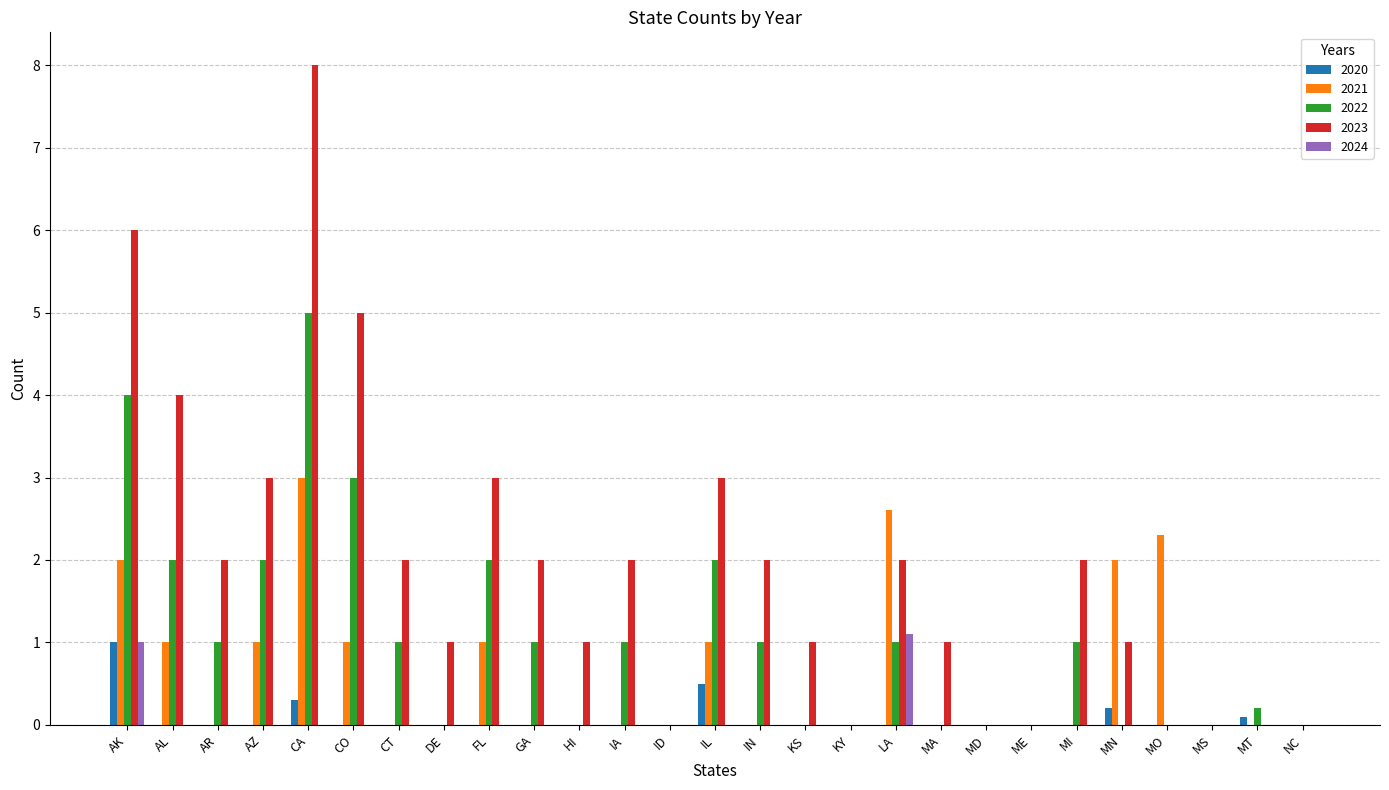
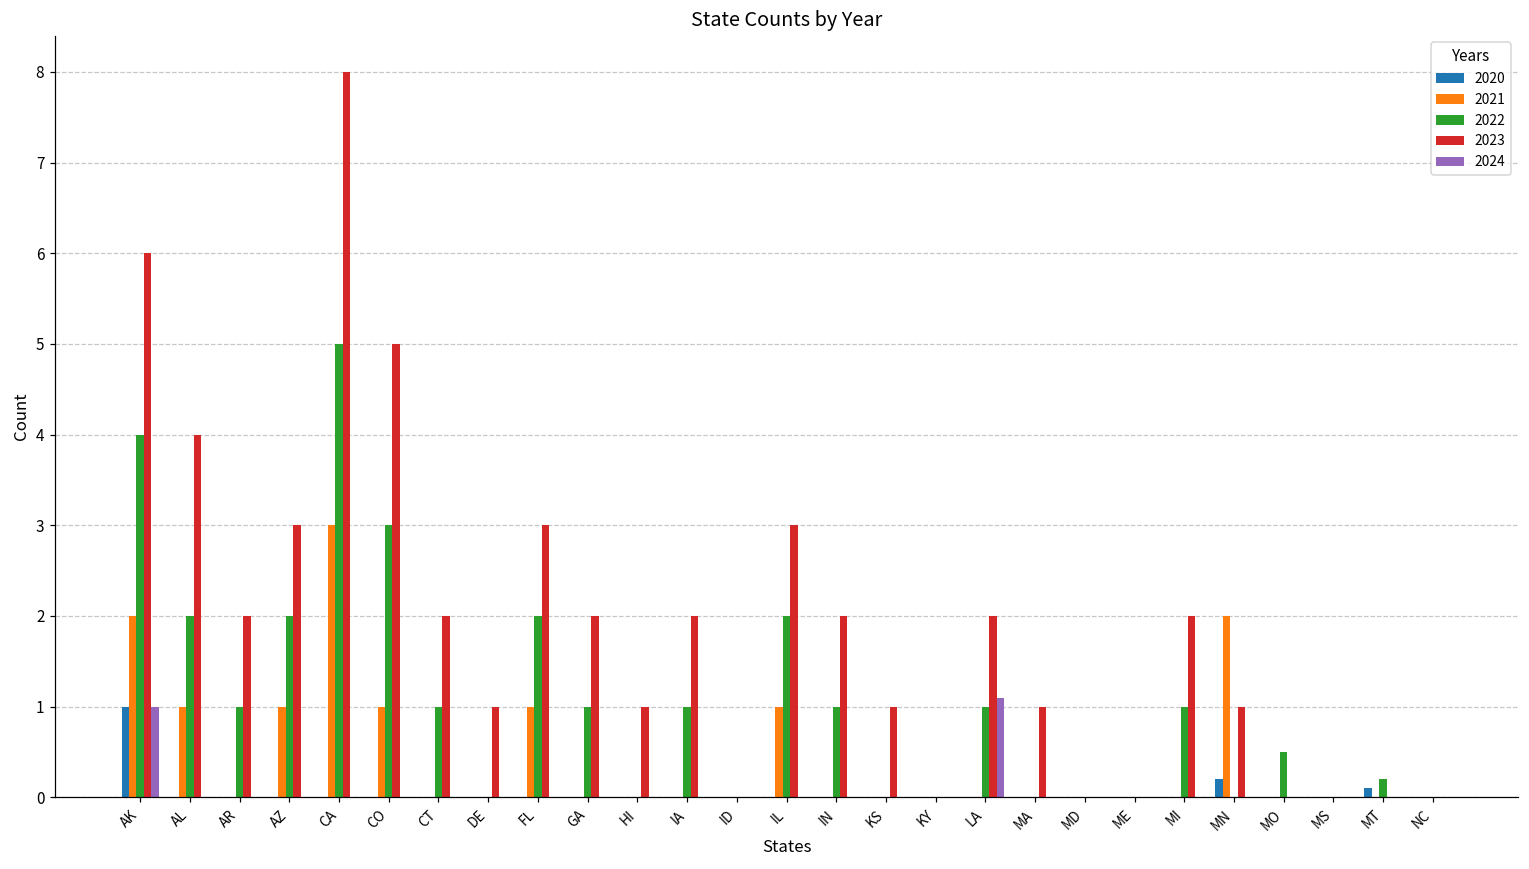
  {
    "2020": {
      "AK": 1.0,
      "AL": 0.0,
      "AR": 0.0,
      "AZ": 0.0,
-     "CA": 0.3,
+     "CA": 0.0,
      "CO": 0.0,
      "CT": 0.0,
      "DE": 0.0,
      "FL": 0.0,
      "GA": 0.0,
      "HI": 0.0,
      "IA": 0.0,
      "ID": 0.0,
-     "IL": 0.5,
+     "IL": 0.0,
      "IN": 0.0,
      "KS": 0.0,
      "KY": 0.0,
      "LA": 0.0,
      "MA": 0.0,
      "MD": 0.0,
      "ME": 0.0,
      "MI": 0.0,
      "MN": 0.2,
      "MO": 0.0,
      "MS": 0.0,
      "MT": 0.1,
      "NC": 0.0
    },
    "2021": {
      "AK": 2.0,
      "AL": 1.0,
      "AR": 0.0,
      "AZ": 1.0,
      "CA": 3.0,
      "CO": 1.0,
      "CT": 0.0,
      "DE": 0.0,
      "FL": 1.0,
      "GA": 0.0,
      "HI": 0.0,
      "IA": 0.0,
      "ID": 0.0,
      "IL": 1.0,
      "IN": 0.0,
      "KS": 0.0,
      "KY": 0.0,
-     "LA": 2.6,
+     "LA": 0.0,
      "MA": 0.0,
      "MD": 0.0,
      "ME": 0.0,
      "MI": 0.0,
      "MN": 2.0,
-     "MO": 2.3,
+     "MO": 0.0,
      "MS": 0.0,
      "MT": 0.0,
      "NC": 0.0
    },
    "2022": {
      "AK": 4.0,
      "AL": 2.0,
      "AR": 1.0,
      "AZ": 2.0,
      "CA": 5.0,
      "CO": 3.0,
      "CT": 1.0,
      "DE": 0.0,
      "FL": 2.0,
      "GA": 1.0,
      "HI": 0.0,
      "IA": 1.0,
      "ID": 0.0,
      "IL": 2.0,
      "IN": 1.0,
      "KS": 0.0,
      "KY": 0.0,
      "LA": 1.0,
      "MA": 0.0,
      "MD": 0.0,
      "ME": 0.0,
      "MI": 1.0,
      "MN": 0.0,
-     "MO": 0.0,
+     "MO": 0.5,
      "MS": 0.0,
      "MT": 0.2,
      "NC": 0.0
    },
    "2023": {
      "AK": 6.0,
      "AL": 4.0,
      "AR": 2.0,
      "AZ": 3.0,
      "CA": 8.0,
      "CO": 5.0,
      "CT": 2.0,
      "DE": 1.0,
      "FL": 3.0,
      "GA": 2.0,
      "HI": 1.0,
      "IA": 2.0,
      "ID": 0.0,
      "IL": 3.0,
      "IN": 2.0,
      "KS": 1.0,
      "KY": 0.0,
      "LA": 2.0,
      "MA": 1.0,
      "MD": 0.0,
      "ME": 0.0,
      "MI": 2.0,
      "MN": 1.0,
      "MO": 0.0,
      "MS": 0.0,
      "MT": 0.0,
      "NC": 0.0
    },
    "2024": {
      "AK": 1.0,
      "AL": 0.0,
      "AR": 0.0,
      "AZ": 0.0,
      "CA": 0.0,
      "CO": 0.0,
      "CT": 0.0,
      "DE": 0.0,
      "FL": 0.0,
      "GA": 0.0,
      "HI": 0.0,
      "IA": 0.0,
      "ID": 0.0,
      "IL": 0.0,
      "IN": 0.0,
      "KS": 0.0,
      "KY": 0.0,
      "LA": 1.1,
      "MA": 0.0,
      "MD": 0.0,
      "ME": 0.0,
      "MI": 0.0,
      "MN": 0.0,
      "MO": 0.0,
      "MS": 0.0,
      "MT": 0.0,
      "NC": 0.0
    }
  }
